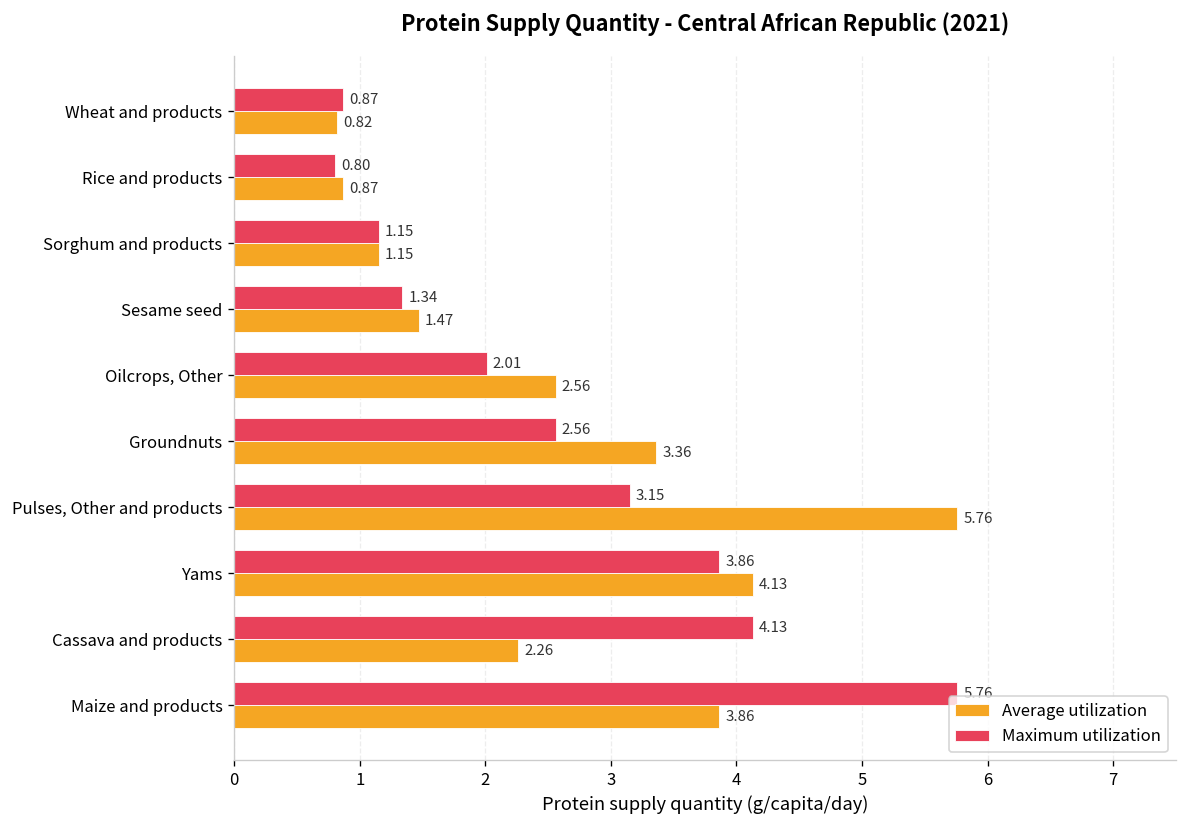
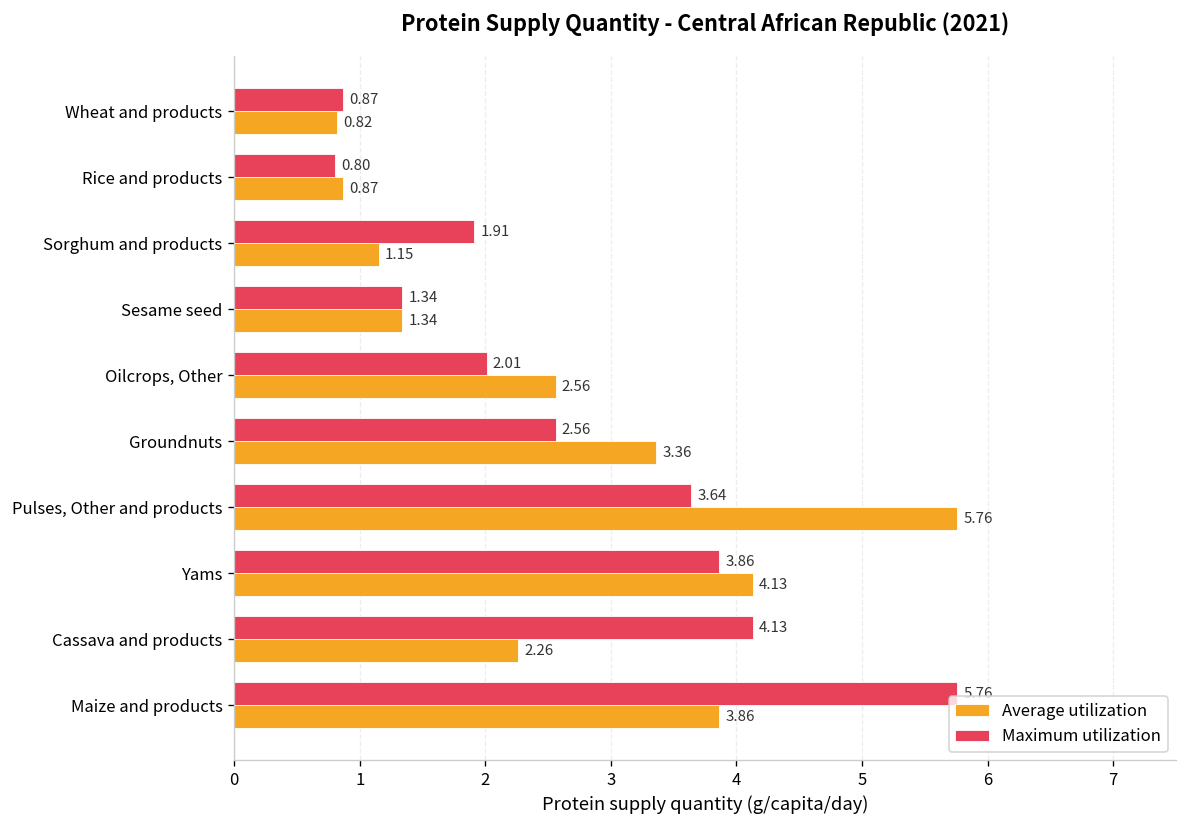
  {
    "Average utilization": {
      "Wheat and products": 0.82,
      "Rice and products": 0.87,
      "Sorghum and products": 1.15,
-     "Sesame seed": 1.47,
+     "Sesame seed": 1.34,
      "Oilcrops, Other": 2.56,
      "Groundnuts": 3.36,
      "Pulses, Other and products": 5.76,
      "Yams": 4.13,
      "Cassava and products": 2.26,
      "Maize and products": 3.86
    },
    "Maximum utilization": {
      "Wheat and products": 0.87,
      "Rice and products": 0.80,
-     "Sorghum and products": 1.15,
+     "Sorghum and products": 1.91,
      "Sesame seed": 1.34,
      "Oilcrops, Other": 2.01,
      "Groundnuts": 2.56,
-     "Pulses, Other and products": 3.15,
+     "Pulses, Other and products": 3.64,
      "Yams": 3.86,
      "Cassava and products": 4.13
    }
  }
